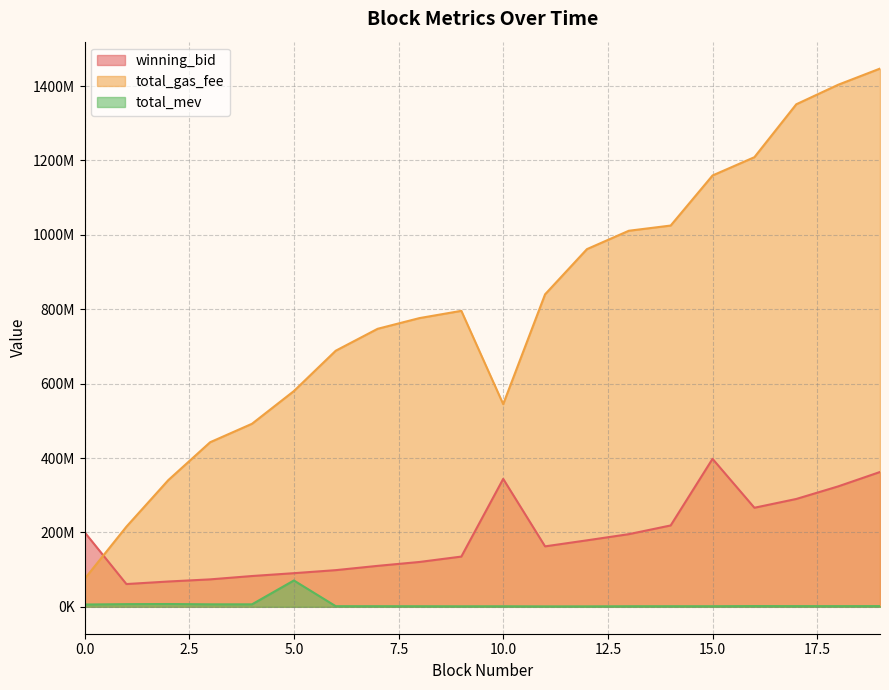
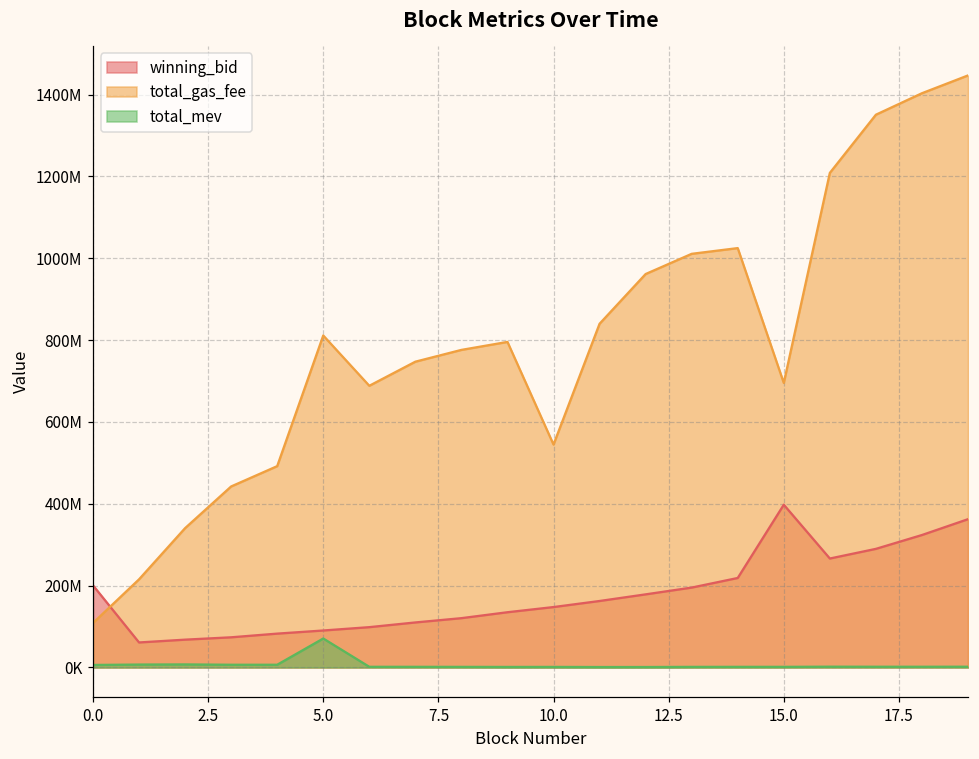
  {
    "winning_bid": {
      "0.0": 200000000,
      "5.0": 90000000,
-     "10.0": 340000000,
+     "10.0": 150000000,
      "15.0": 400000000
    },
    "total_gas_fee": {
-     "0.0": 70000000,
-     "5.0": 580000000,
+     "0.0": 110000000,
+     "5.0": 810000000,
      "10.0": 540000000,
-     "15.0": 1160000000
+     "15.0": 700000000
    },
    "total_mev": {
      "0.0": 10000000,
      "5.0": 70000000,
      "10.0": 0,
      "15.0": 0
    }
  }
